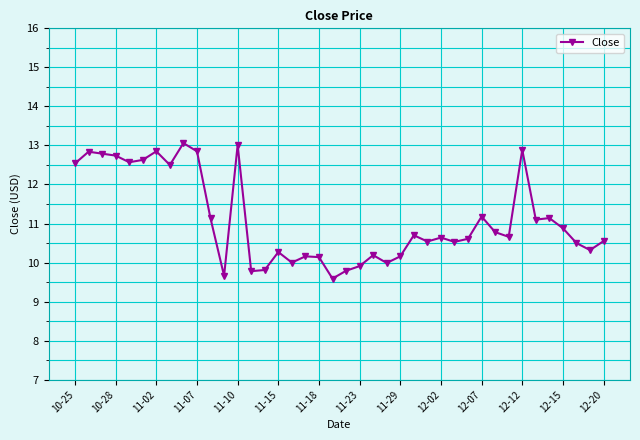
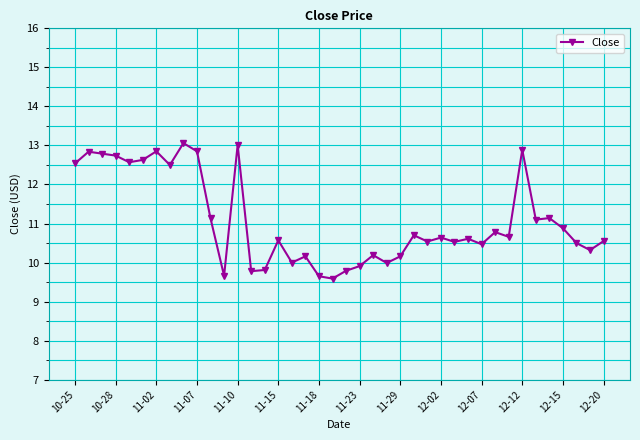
  {
    "10-25": 12.5,
    "10-28": 12.7,
    "11-02": 12.9,
    "11-07": 12.9,
    "11-10": 13.0,
-   "11-15": 10.3,
-   "11-18": 10.1,
+   "11-15": 10.6,
+   "11-18": 9.7,
    "11-23": 9.9,
    "11-29": 10.2,
    "12-02": 10.6,
-   "12-07": 11.2,
+   "12-07": 10.5,
    "12-12": 12.9,
    "12-15": 10.9,
    "12-20": 10.6
  }
